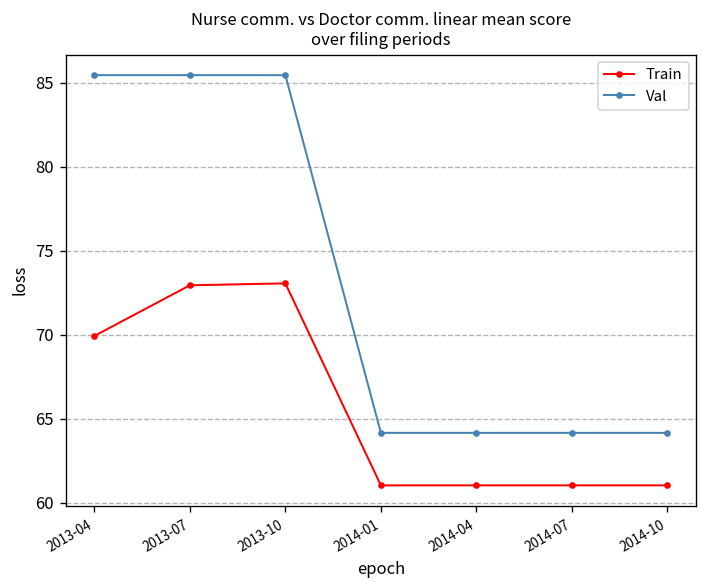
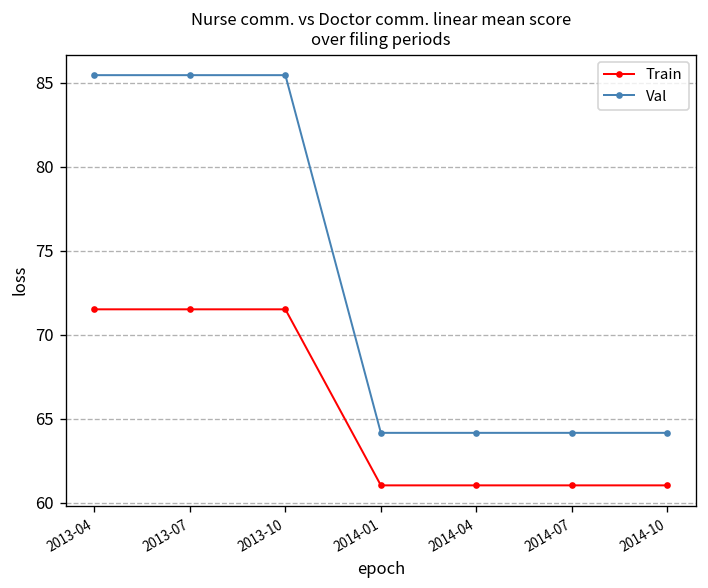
  {
    "Train": {
-     "2013-04": 69.9,
-     "2013-07": 72.9,
-     "2013-10": 73.1,
+     "2013-04": 71.5,
+     "2013-07": 71.5,
+     "2013-10": 71.5,
      "2014-01": 61.0,
      "2014-04": 61.0,
      "2014-07": 61.0,
      "2014-10": 61.0
    },
    "Val": {
      "2013-04": 85.5,
      "2013-07": 85.5,
      "2013-10": 85.5,
      "2014-01": 64.2,
      "2014-04": 64.2,
      "2014-07": 64.2,
      "2014-10": 64.2
    }
  }
